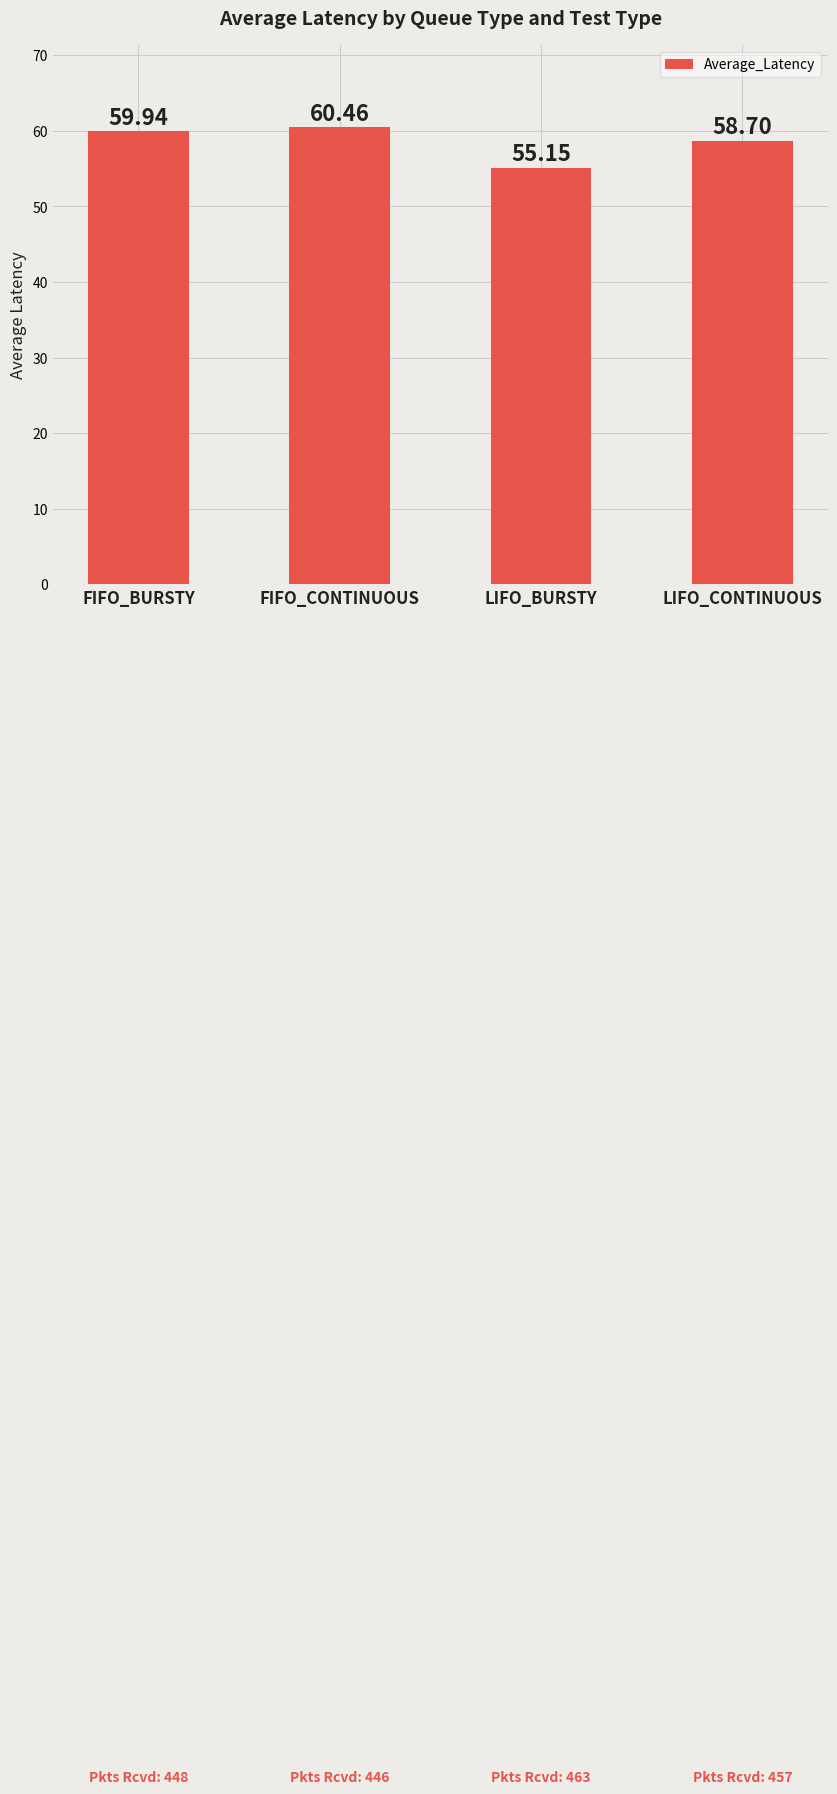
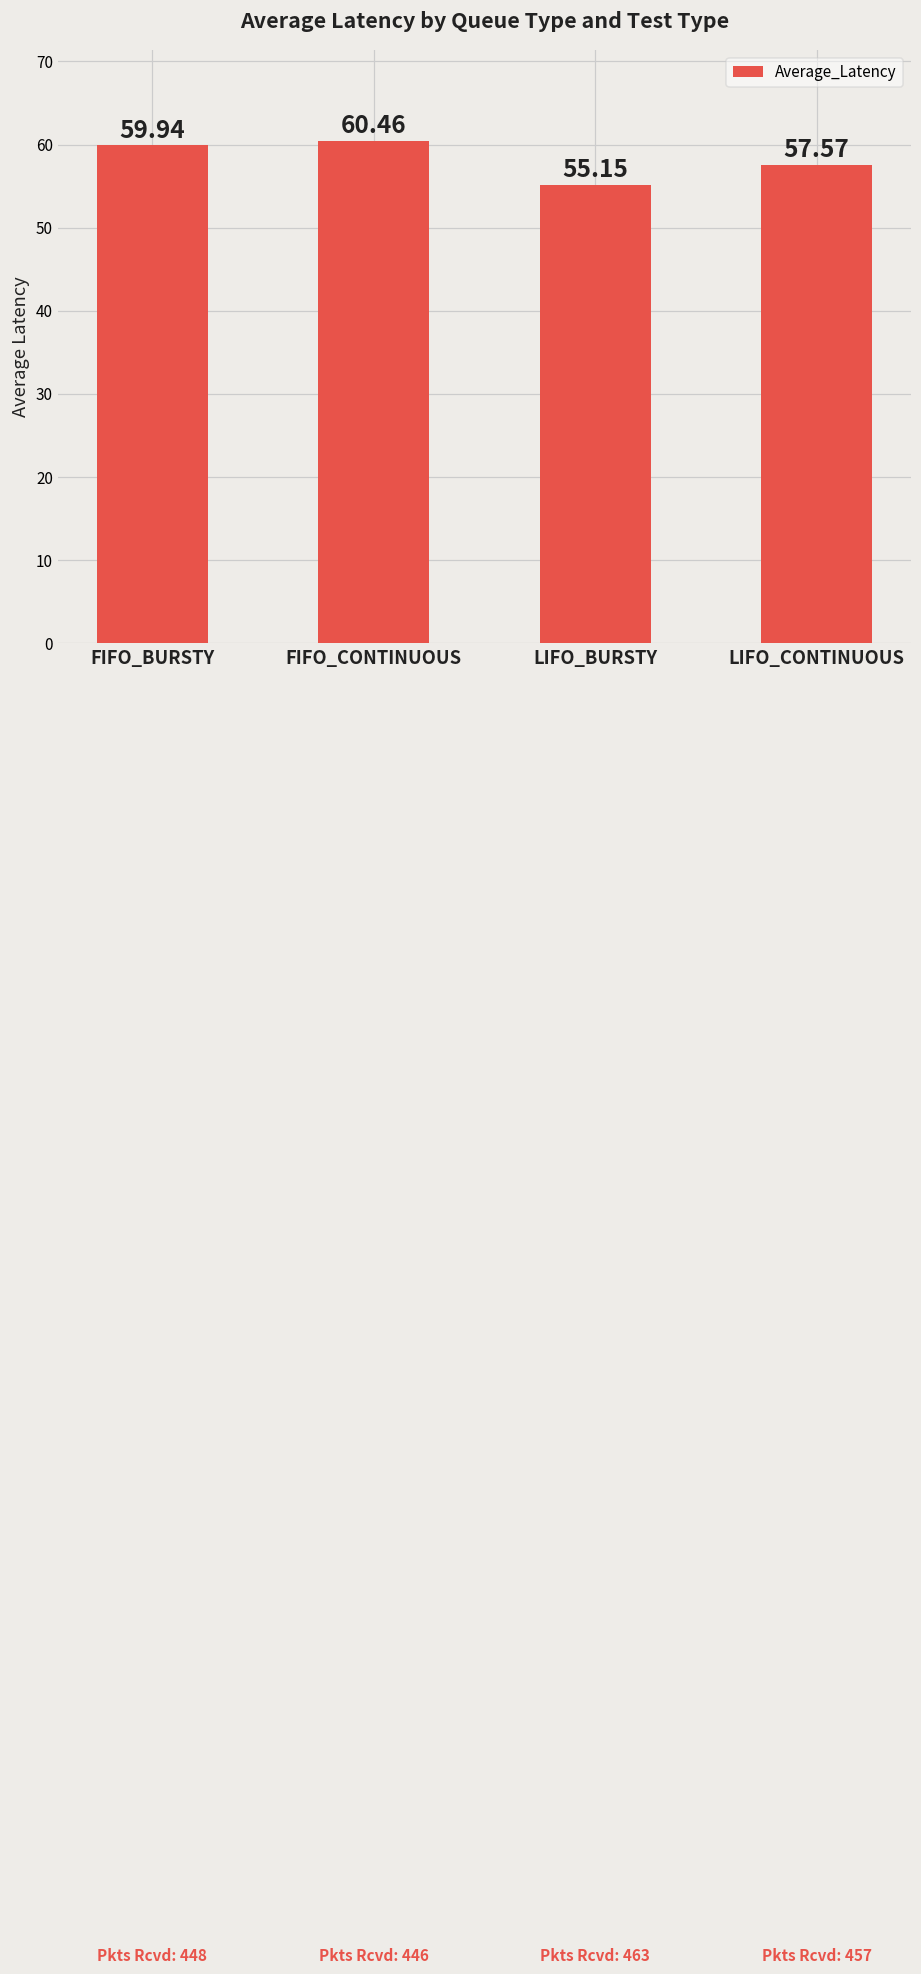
  {
    "FIFO_BURSTY": 59.94,
    "FIFO_CONTINUOUS": 60.46,
    "LIFO_BURSTY": 55.15,
-   "LIFO_CONTINUOUS": 58.70
+   "LIFO_CONTINUOUS": 57.57
  }
